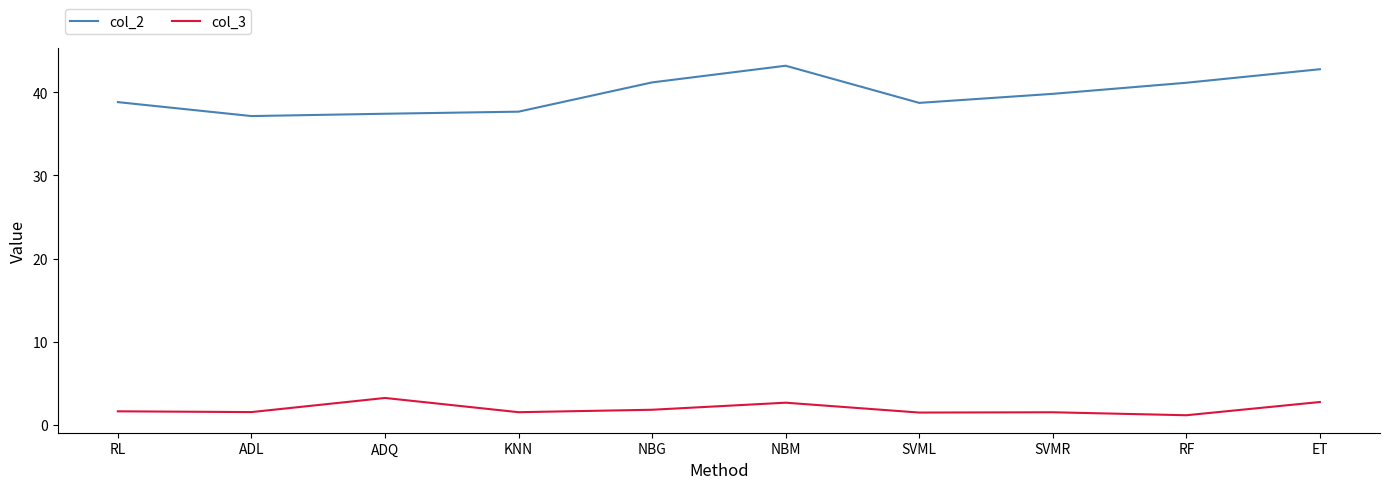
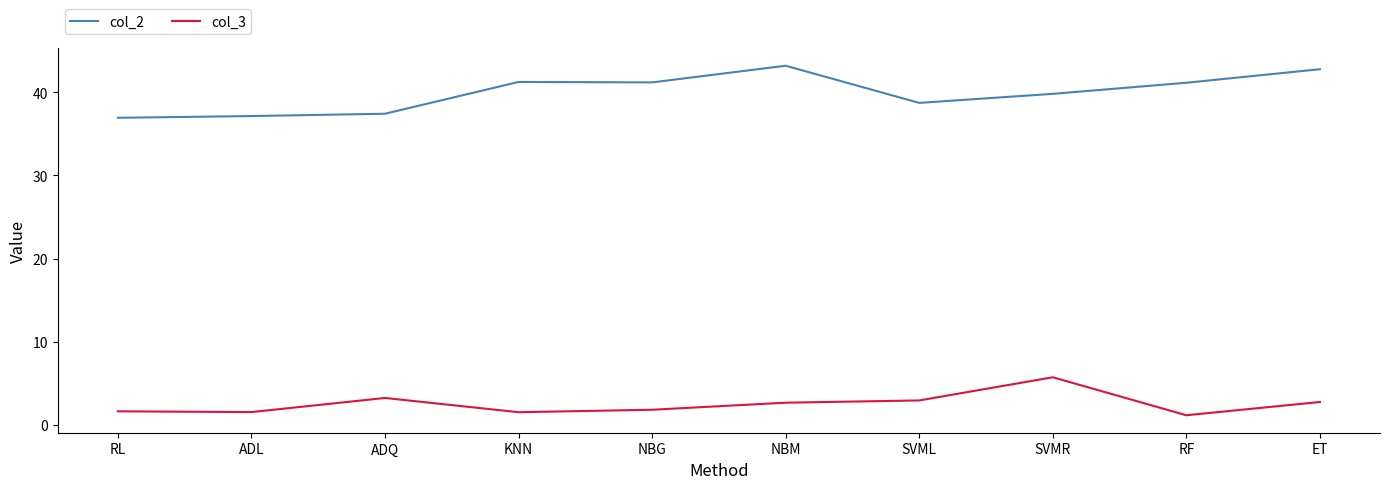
  {
    "col_2": {
-     "RL": 39,
+     "RL": 37,
      "ADL": 37,
      "ADQ": 37,
-     "KNN": 38,
+     "KNN": 41,
      "NBG": 41,
      "NBM": 43,
      "SVML": 39,
      "SVMR": 40,
      "RF": 41,
      "ET": 43
    },
    "col_3": {
      "RL": 2,
      "ADL": 2,
      "ADQ": 3,
      "KNN": 2,
      "NBG": 2,
      "NBM": 3,
-     "SVML": 1,
-     "SVMR": 2,
+     "SVML": 3,
+     "SVMR": 6,
      "RF": 1,
      "ET": 3
    }
  }
